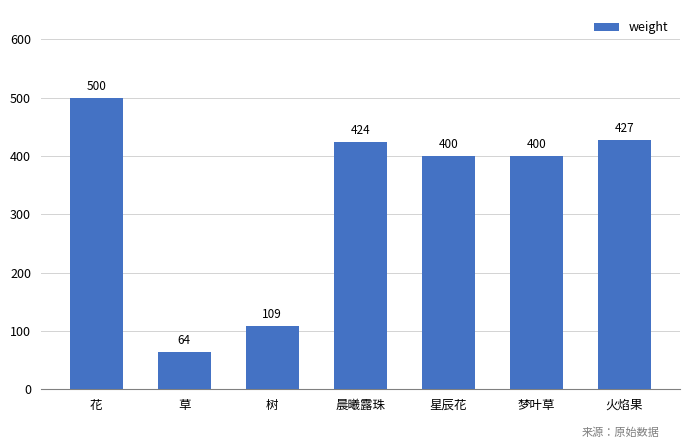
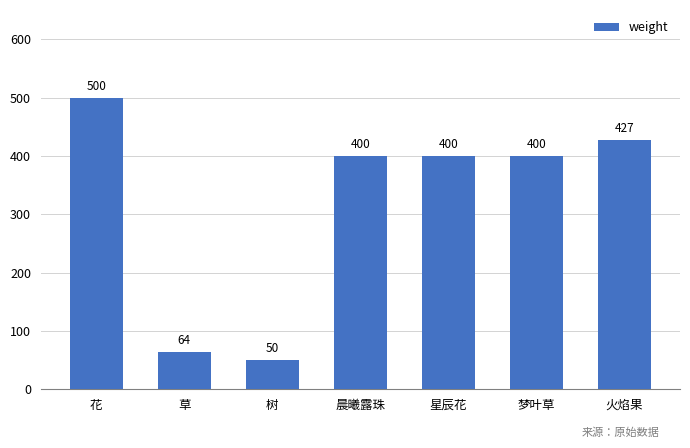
  {
    "花": 500,
    "草": 64,
-   "树": 109,
-   "晨曦露珠": 424,
+   "树": 50,
+   "晨曦露珠": 400,
    "星辰花": 400,
    "梦叶草": 400,
    "火焰果": 427
  }
